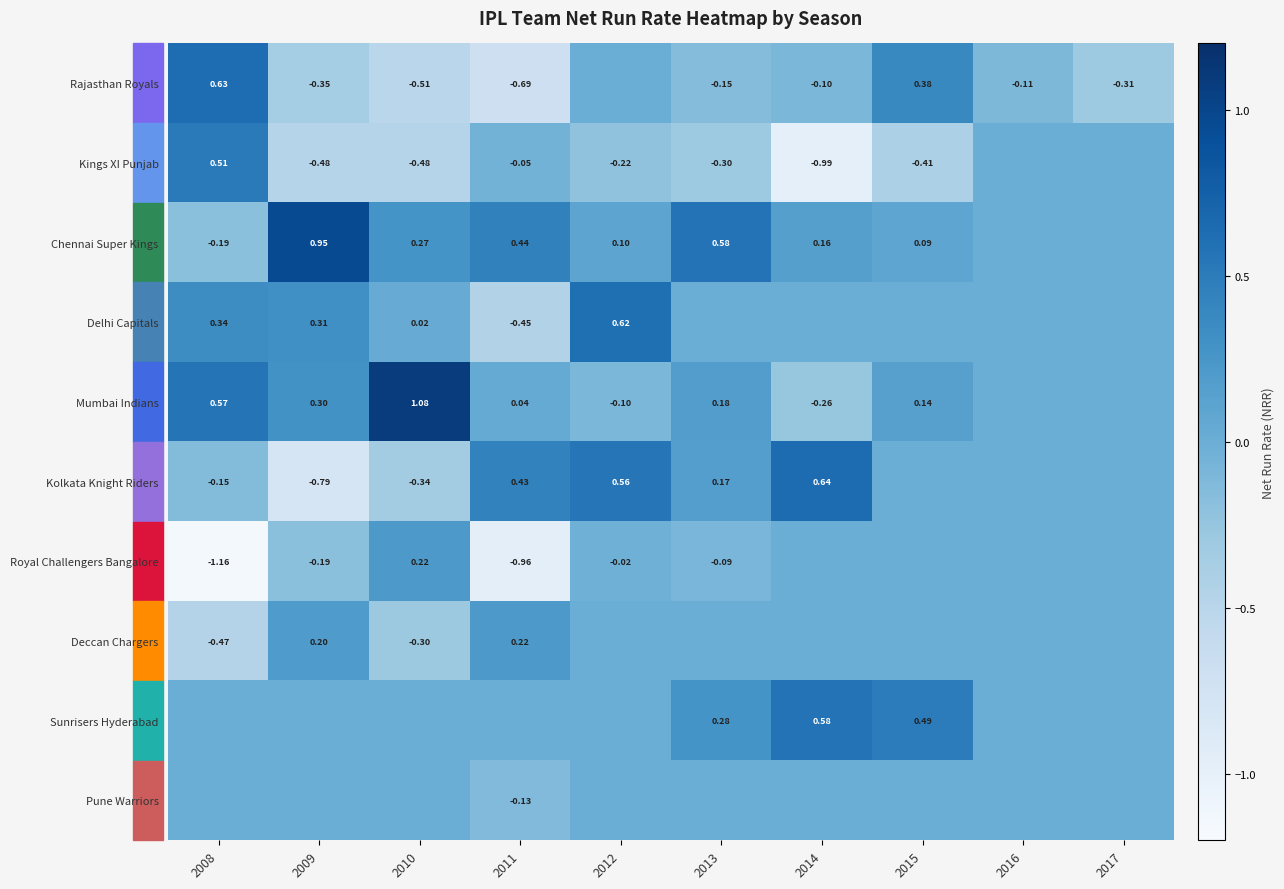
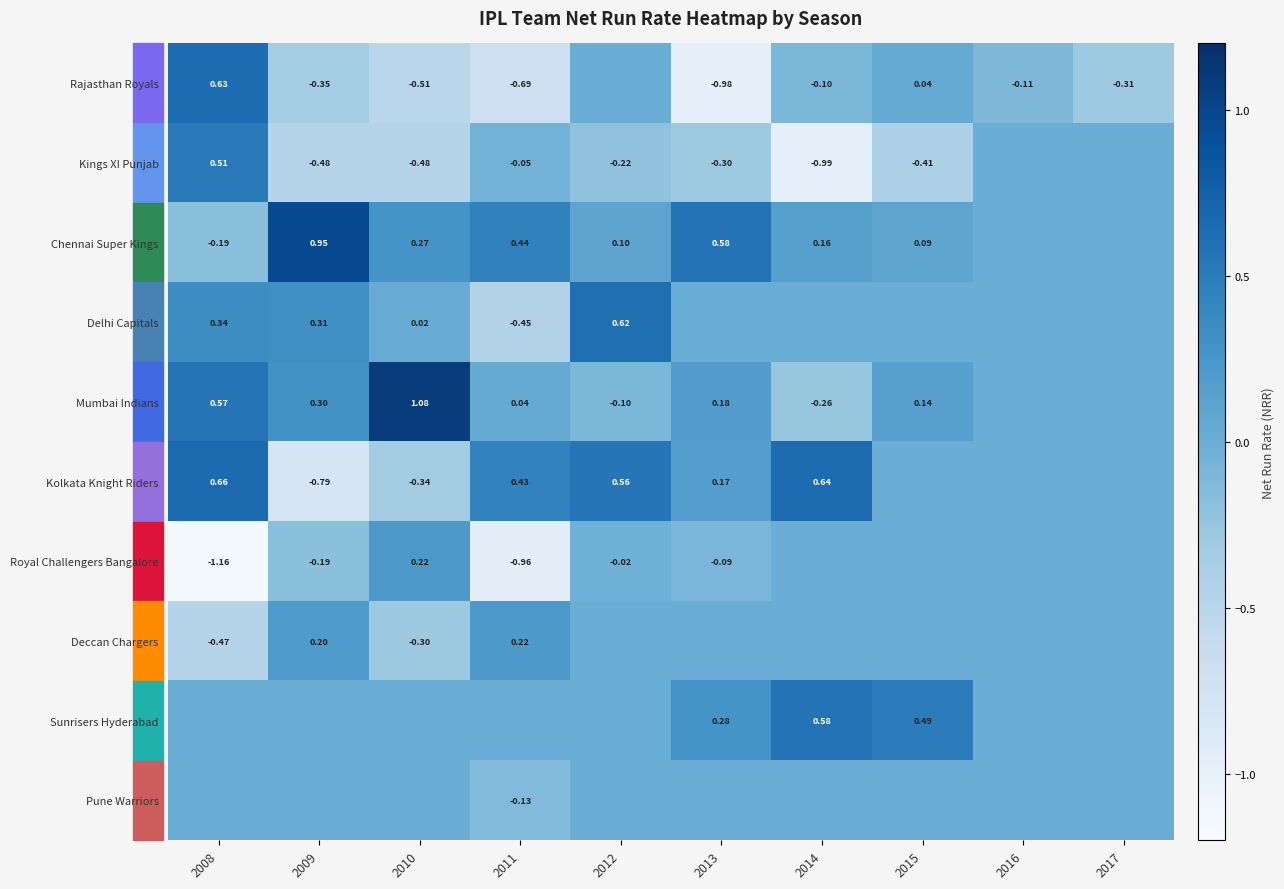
  {
    "Rajasthan Royals": {
      "2008": 0.63,
      "2009": -0.35,
      "2010": -0.51,
      "2011": -0.69,
-     "2013": -0.15,
+     "2013": -0.98,
      "2014": -0.10,
-     "2015": 0.38,
+     "2015": 0.04,
      "2016": -0.11,
      "2017": -0.31
    },
    "Kings XI Punjab": {
      "2008": 0.51,
      "2009": -0.48,
      "2010": -0.48,
      "2011": -0.05,
      "2012": -0.22,
      "2013": -0.30,
      "2014": -0.99,
      "2015": -0.41
    },
    "Chennai Super Kings": {
      "2008": -0.19,
      "2009": 0.95,
      "2010": 0.27,
      "2011": 0.44,
      "2012": 0.10,
      "2013": 0.58,
      "2014": 0.16,
      "2015": 0.09
    },
    "Delhi Capitals": {
      "2008": 0.34,
      "2009": 0.31,
      "2010": 0.02,
      "2011": -0.45,
      "2012": 0.62
    },
    "Mumbai Indians": {
      "2008": 0.57,
      "2009": 0.30,
      "2010": 1.08,
      "2011": 0.04,
      "2012": -0.10,
      "2013": 0.18,
      "2014": -0.26,
      "2015": 0.14
    },
    "Kolkata Knight Riders": {
-     "2008": -0.15,
+     "2008": 0.66,
      "2009": -0.79,
      "2010": -0.34,
      "2011": 0.43,
      "2012": 0.56,
      "2013": 0.17,
      "2014": 0.64
    },
    "Royal Challengers Bangalore": {
      "2008": -1.16,
      "2009": -0.19,
      "2010": 0.22,
      "2011": -0.96,
      "2012": -0.02,
      "2013": -0.09
    },
    "Deccan Chargers": {
      "2008": -0.47,
      "2009": 0.20,
      "2010": -0.30,
      "2011": 0.22
    },
    "Sunrisers Hyderabad": {
      "2013": 0.28,
      "2014": 0.58,
      "2015": 0.49
    },
    "Pune Warriors": {
      "2011": -0.13
    }
  }
